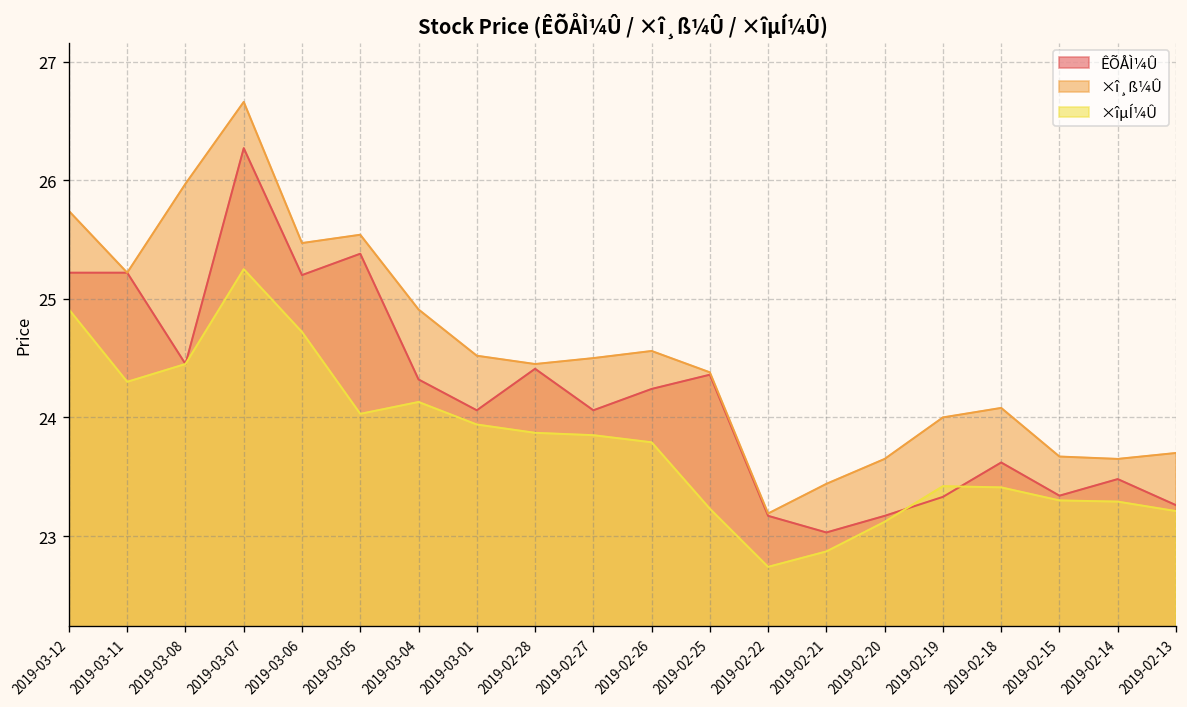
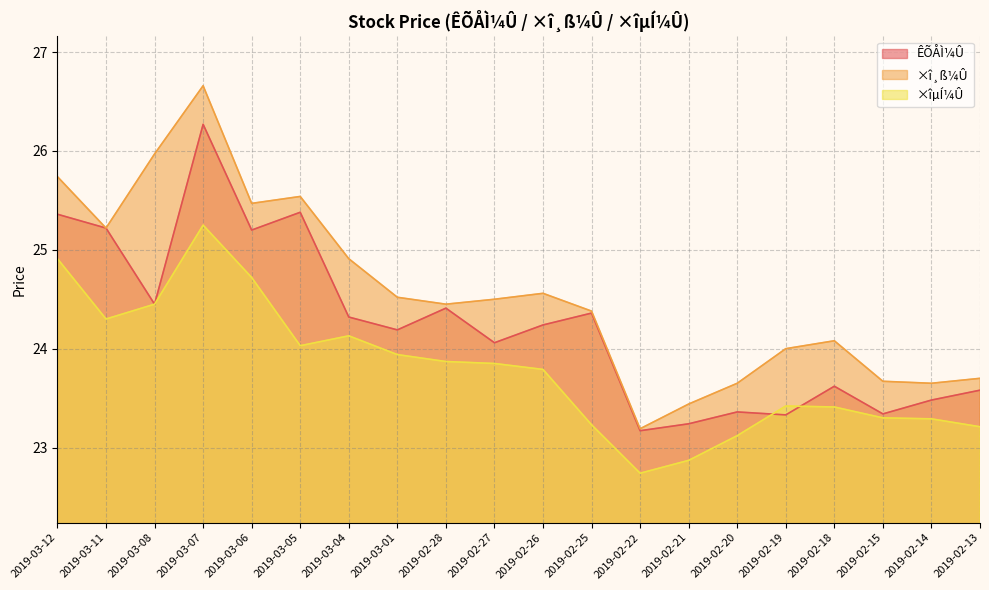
  {
    "ÊÕÅÌ¼Û": {
-     "2019-03-12": 25.2,
+     "2019-03-12": 25.4,
      "2019-03-07": 26.3,
      "2019-03-06": 25.2,
      "2019-03-05": 25.4,
      "2019-03-04": 24.3,
-     "2019-03-01": 24.1,
+     "2019-03-01": 24.2,
      "2019-02-28": 24.4,
      "2019-02-27": 24.1,
      "2019-02-26": 24.2,
-     "2019-02-21": 23.0,
-     "2019-02-20": 23.2,
+     "2019-02-21": 23.2,
+     "2019-02-20": 23.4,
      "2019-02-19": 23.3,
      "2019-02-18": 23.6,
      "2019-02-15": 23.3,
      "2019-02-14": 23.5,
-     "2019-02-13": 23.3
+     "2019-02-13": 23.6
    }
  }
